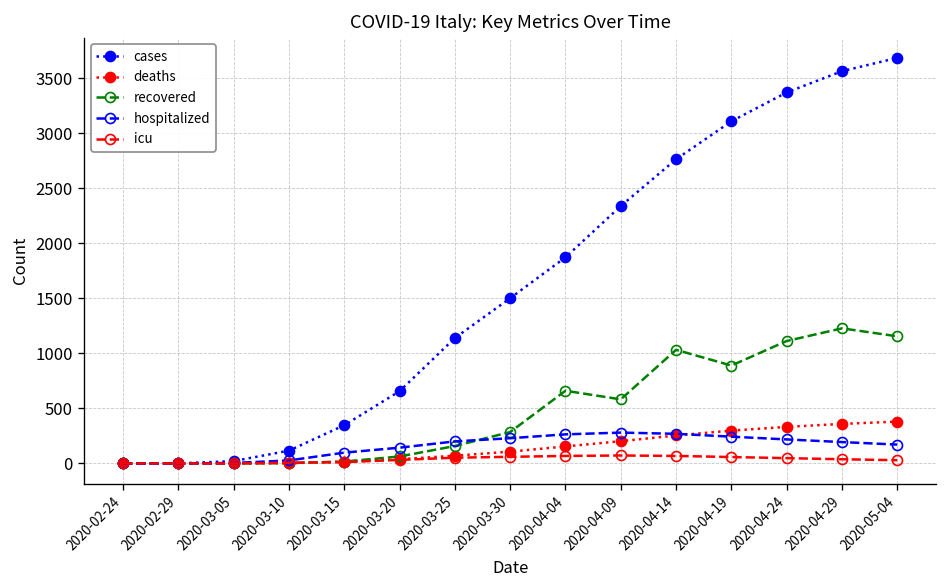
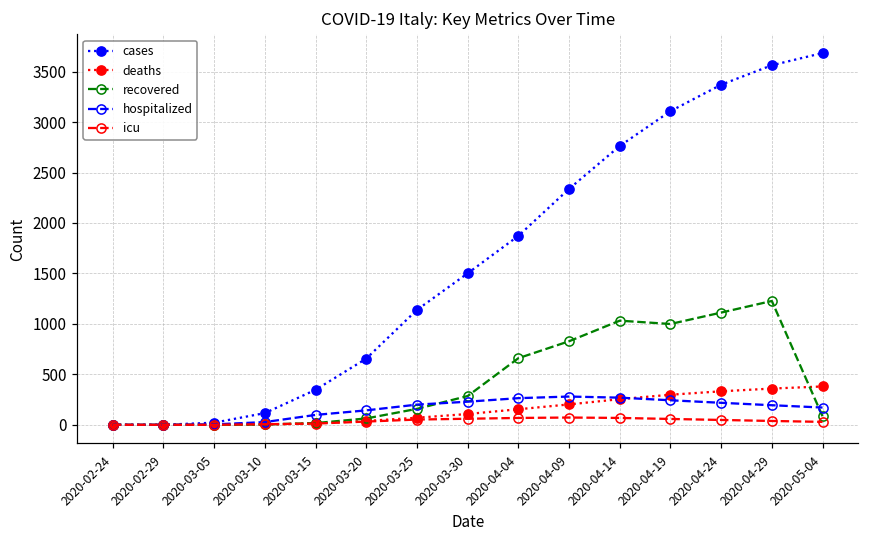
  {
    "recovered": {
      "2020-03-25": 200,
      "2020-03-30": 300,
      "2020-04-04": 700,
-     "2020-04-09": 600,
+     "2020-04-09": 800,
      "2020-04-14": 1000,
-     "2020-04-19": 900,
+     "2020-04-19": 1000,
      "2020-04-24": 1100,
      "2020-04-29": 1200,
-     "2020-05-04": 1200
+     "2020-05-04": 100
    }
  }
